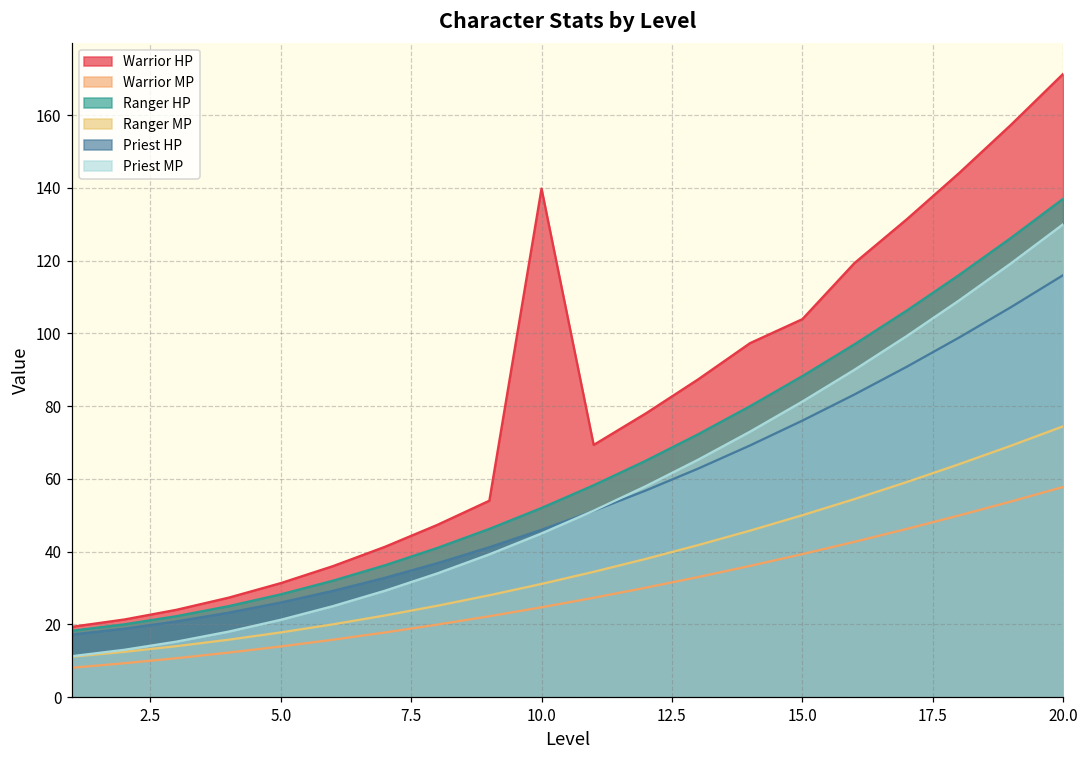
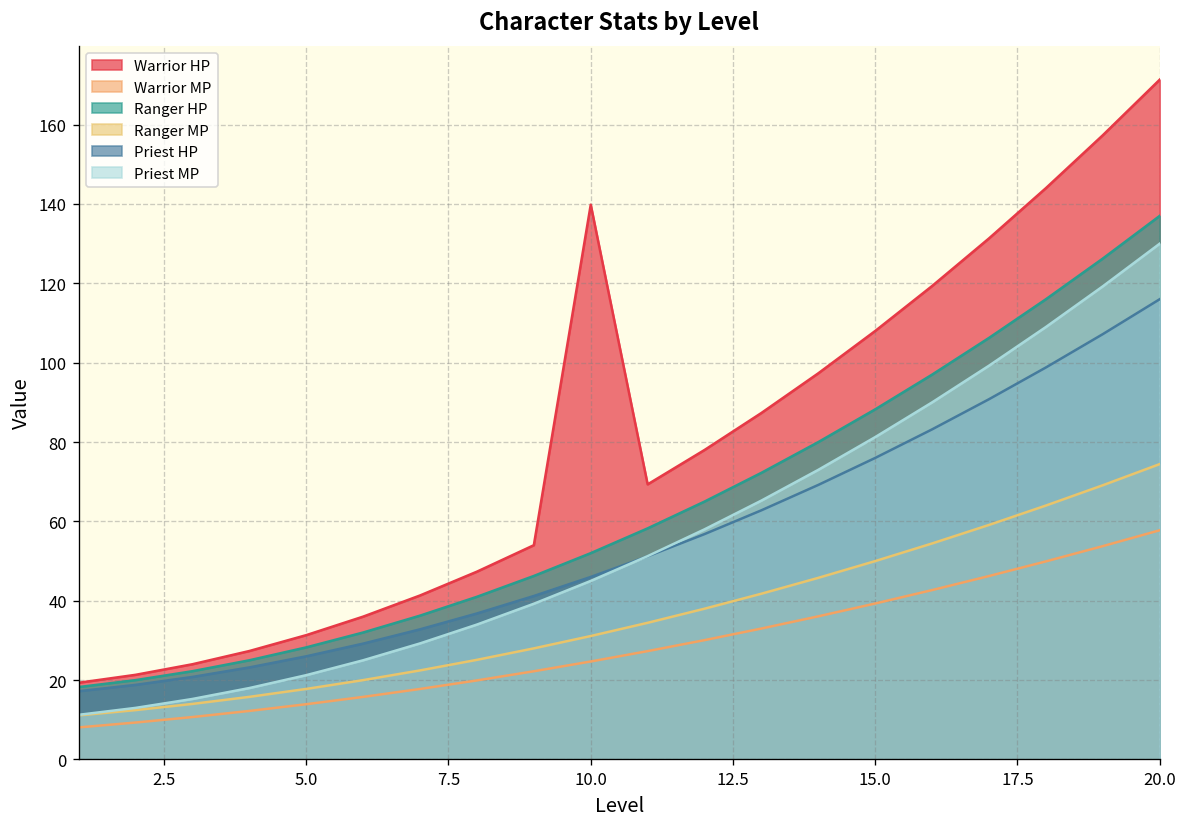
  {
    "Warrior HP": {
      "5.0": 31,
      "10.0": 140,
-     "15.0": 104,
+     "15.0": 108,
      "20.0": 171
    },
    "Priest MP": {
      "5.0": 21,
      "10.0": 45,
      "15.0": 81,
      "20.0": 130
    }
  }
